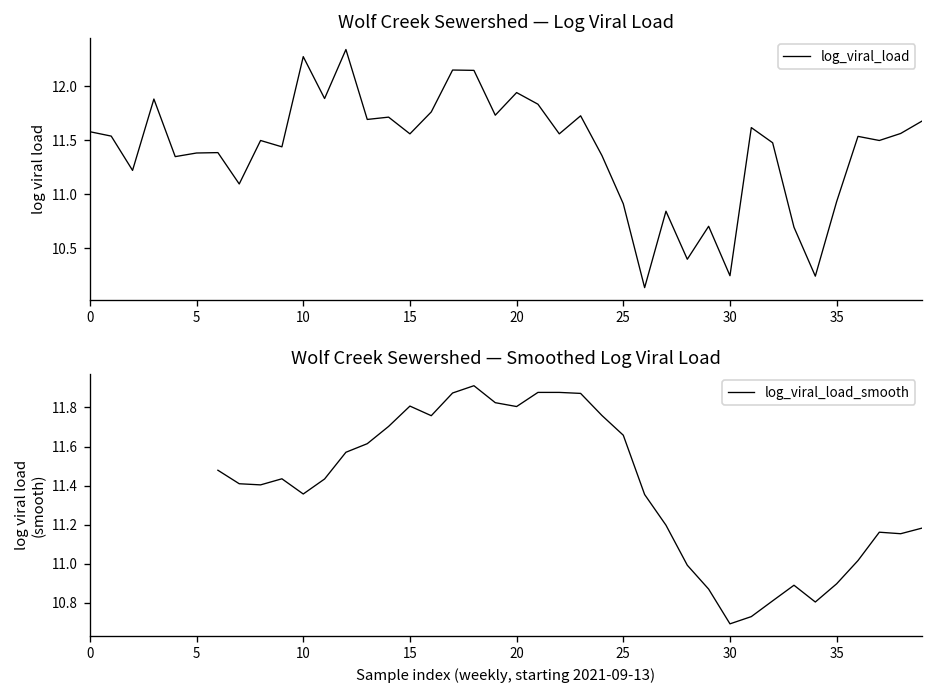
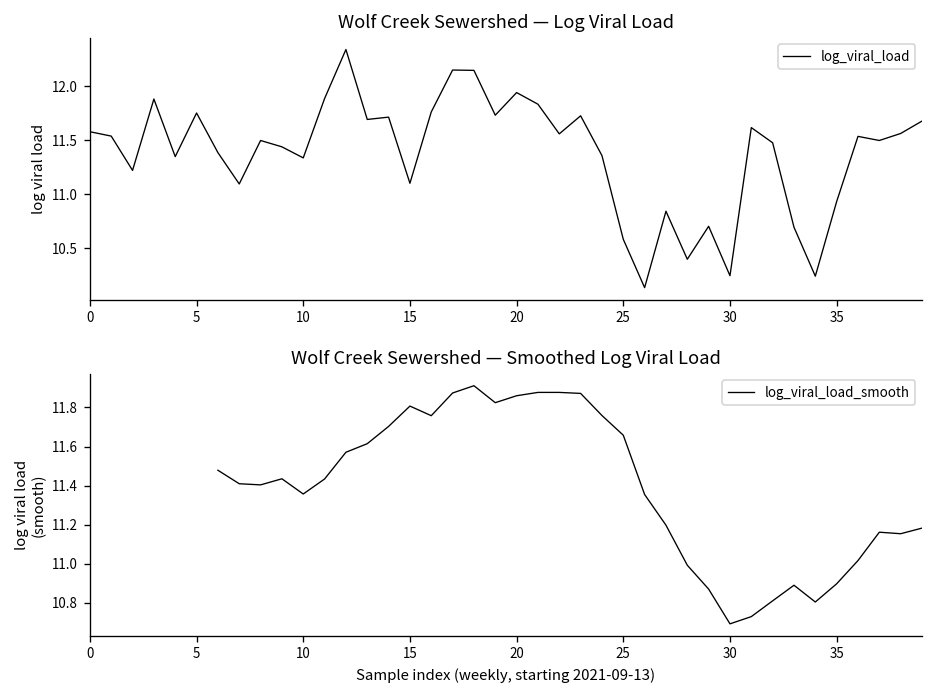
  {
    "Wolf Creek Sewershed — Log Viral Load": {
      "0": 11.6,
-     "5": 11.4,
-     "10": 12.3,
-     "15": 11.6,
+     "5": 11.8,
+     "10": 11.3,
+     "15": 11.1,
      "20": 11.9,
-     "25": 10.9,
+     "25": 10.6,
      "30": 10.2,
      "35": 10.9
    },
    "Wolf Creek Sewershed — Smoothed Log Viral Load": {
      "10": 11.36,
      "15": 11.81,
-     "20": 11.80,
+     "20": 11.86,
      "25": 11.66,
      "30": 10.69,
      "35": 10.90
    }
  }
